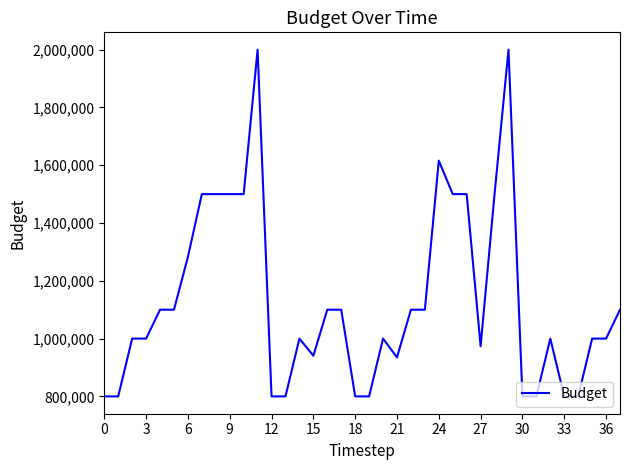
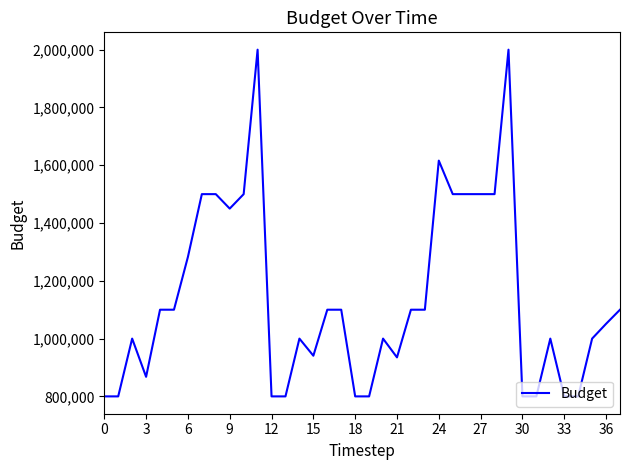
  {
    "0": "800,000",
-   "3": "1,000,000",
+   "3": "870,000",
    "6": "1,280,000",
-   "9": "1,500,000",
+   "9": "1,450,000",
    "12": "800,000",
    "15": "940,000",
    "18": "800,000",
    "21": "930,000",
    "24": "1,620,000",
-   "27": "970,000",
-   "36": "1,000,000"
+   "27": "1,500,000",
+   "36": "1,050,000"
  }
